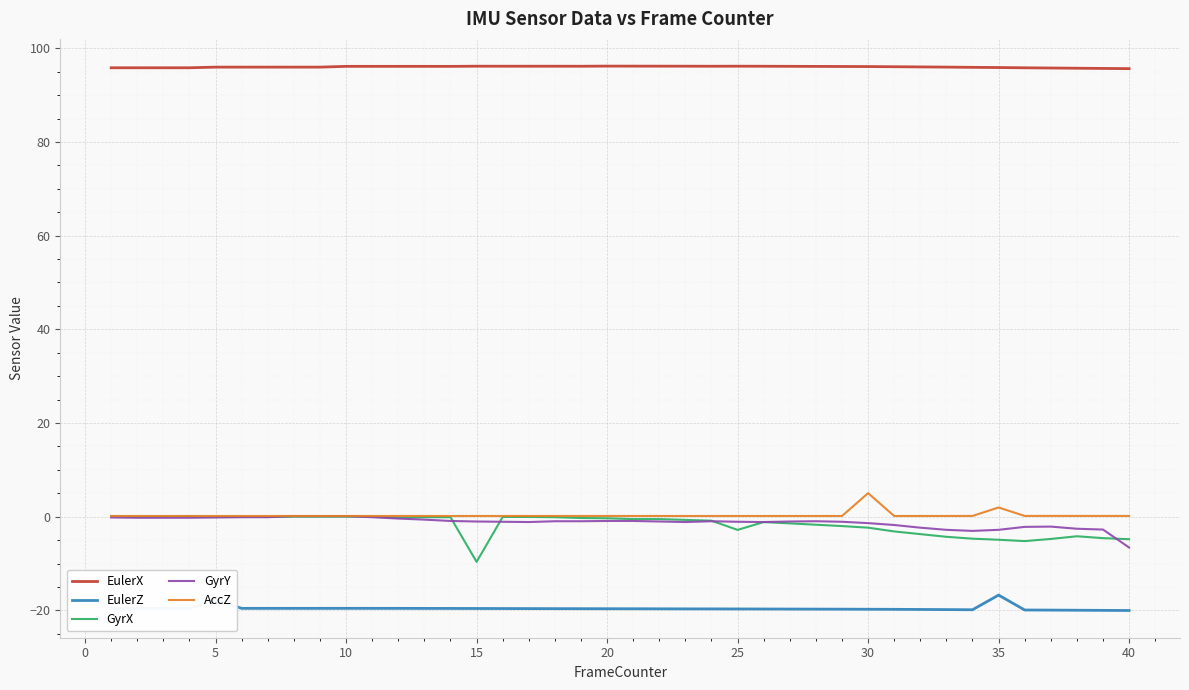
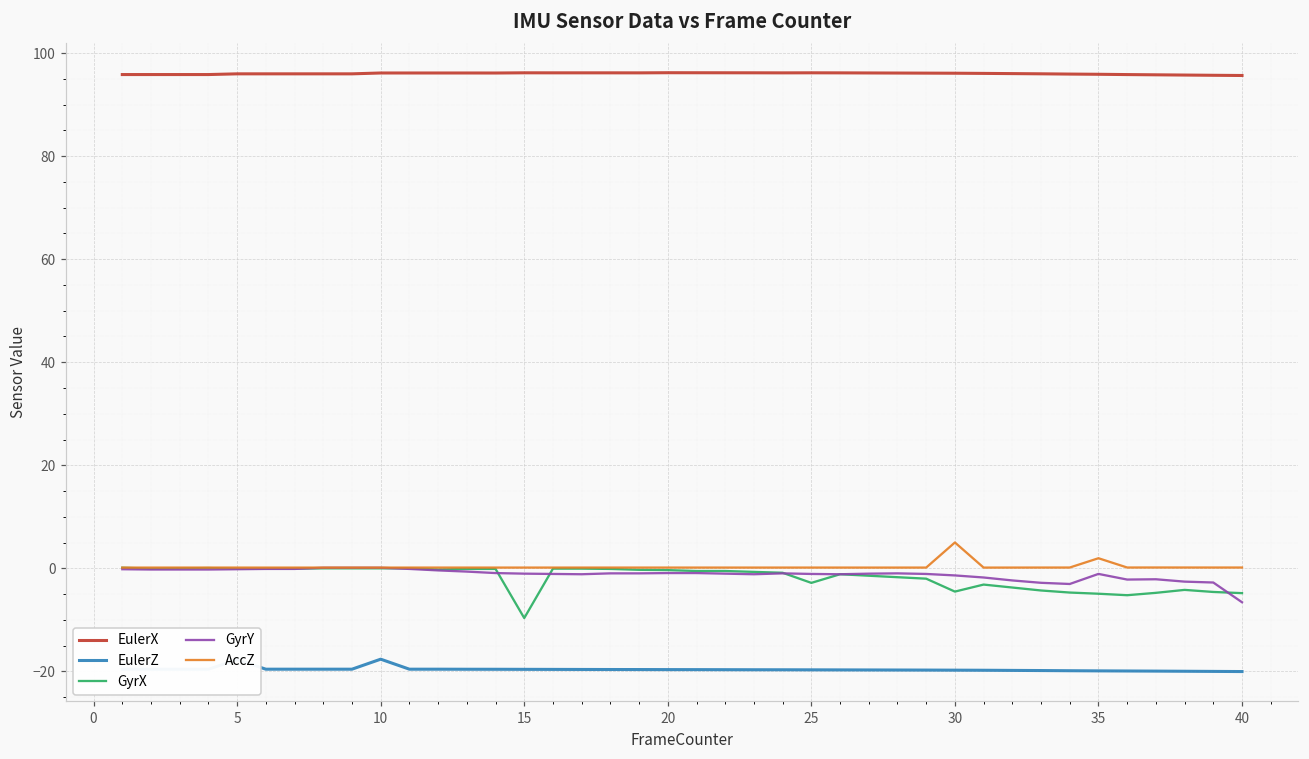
  {
    "EulerX": {
      "5": 96,
      "10": 96,
      "15": 96,
      "20": 96,
      "25": 96,
      "30": 96,
      "35": 96,
      "40": 96
    },
    "EulerZ": {
-     "10": -20,
+     "10": -18,
      "15": -20,
      "20": -20,
      "25": -20,
      "30": -20,
-     "35": -17,
+     "35": -20,
      "40": -20
    },
    "GyrX": {
      "15": -10,
      "25": -3,
-     "30": -2,
+     "30": -5,
      "35": -5,
      "40": -5
    },
    "GyrY": {
      "15": -1,
      "20": -1,
      "25": -1,
      "30": -1,
-     "35": -3,
+     "35": -1,
      "40": -7
    },
    "AccZ": {
      "15": 0,
      "25": 0,
      "30": 5,
      "35": 2,
      "40": 0
    }
  }
